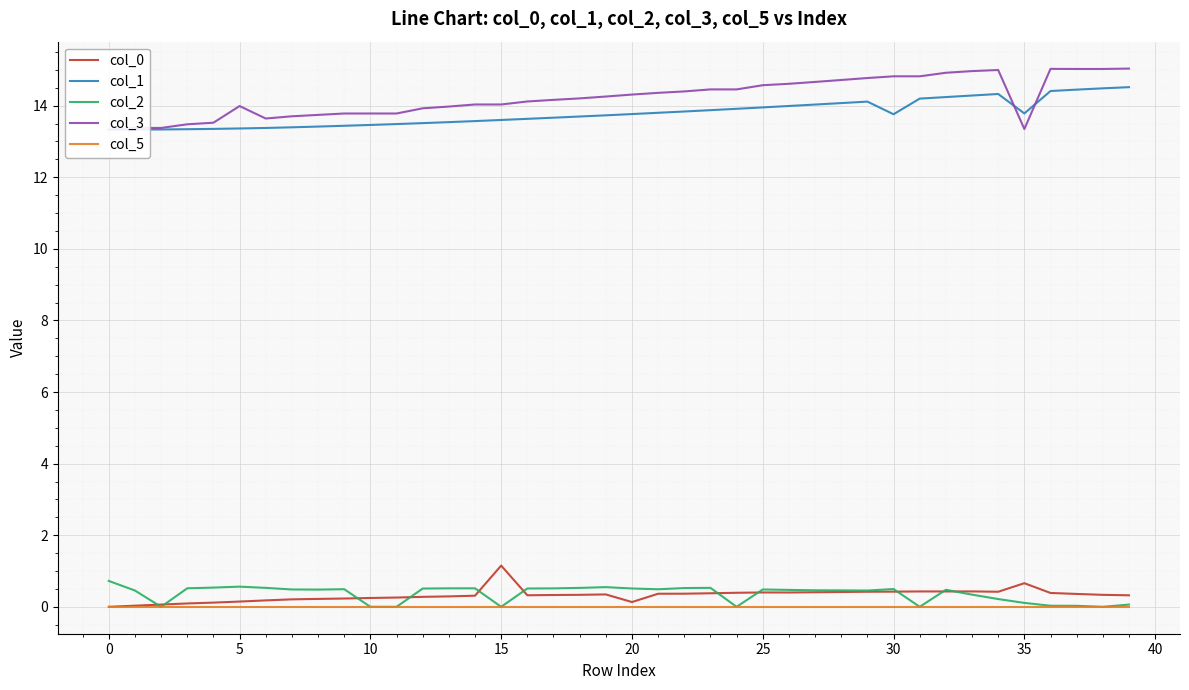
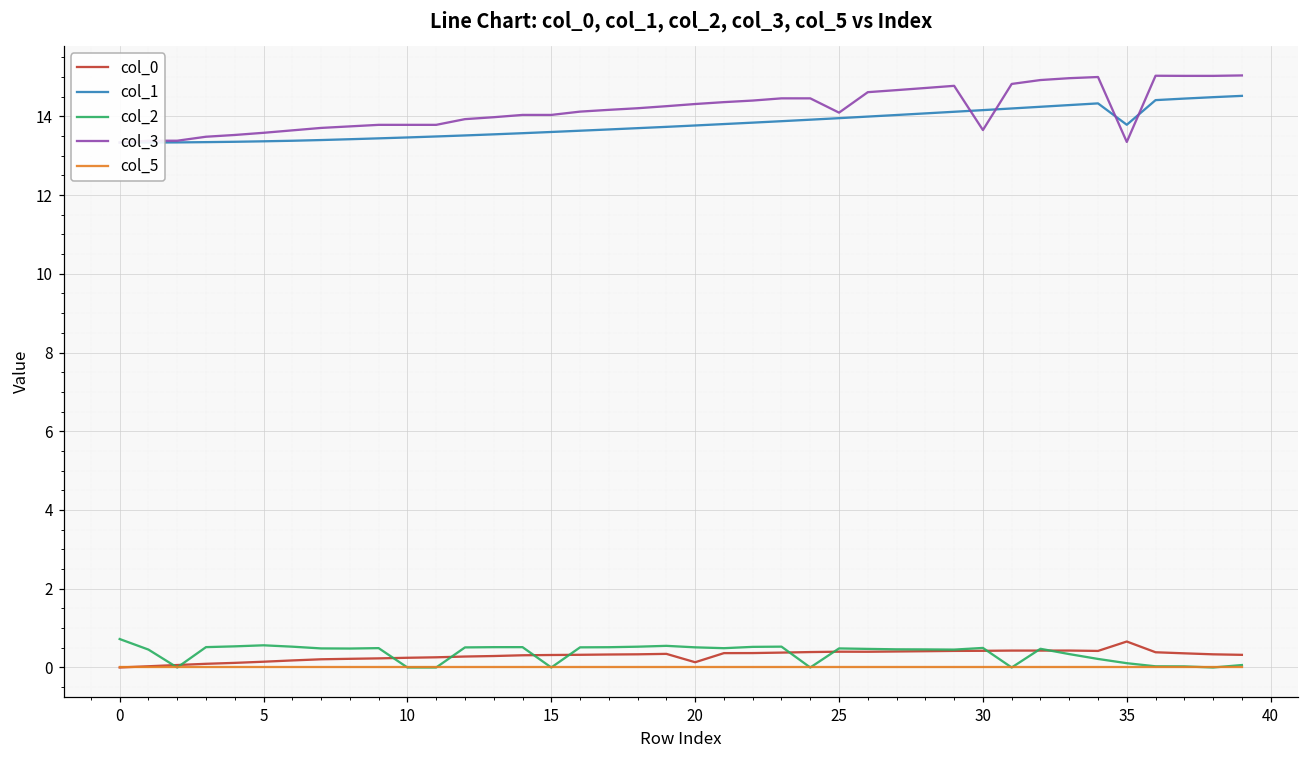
  {
    "col_0": {
      "5": 0.1,
      "10": 0.2,
-     "15": 1.2,
+     "15": 0.3,
      "20": 0.1,
      "25": 0.4,
      "30": 0.4,
      "35": 0.7
    },
    "col_1": {
      "5": 13.4,
      "10": 13.5,
      "15": 13.6,
      "20": 13.8,
      "25": 14.0,
-     "30": 13.8,
+     "30": 14.2,
      "35": 13.8
    },
    "col_2": {
      "0": 0.7,
      "5": 0.6,
      "20": 0.5,
      "25": 0.5,
      "30": 0.5,
      "35": 0.1
    },
    "col_3": {
-     "5": 14.0,
+     "5": 13.6,
      "10": 13.8,
      "15": 14.0,
      "20": 14.3,
-     "25": 14.6,
-     "30": 14.8,
+     "25": 14.1,
+     "30": 13.7,
      "35": 13.3
    },
    "col_5": {
      "5": 0.0,
      "20": 0.0,
      "25": 0.0,
      "30": 0.0,
      "35": 0.0
    }
  }
